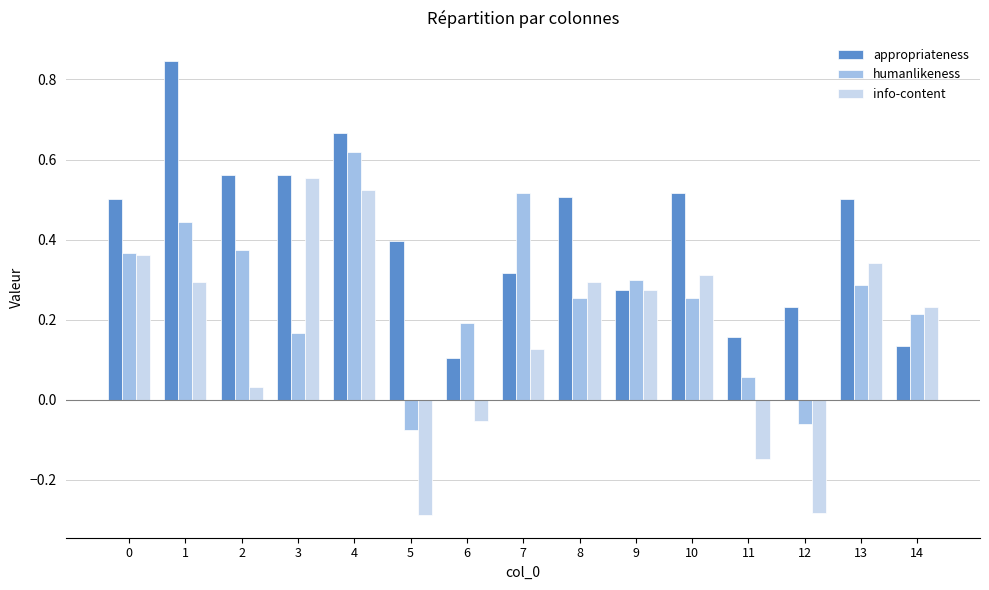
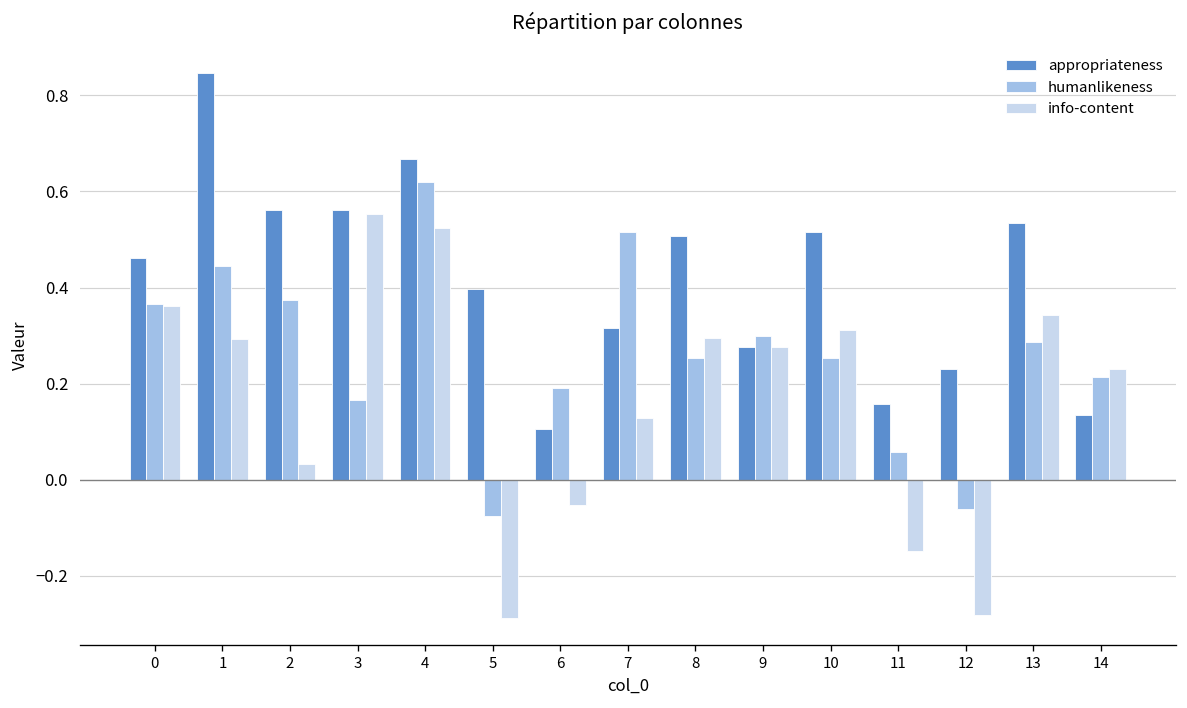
  {
    "appropriateness": {
-     "0": 0.50,
+     "0": 0.46,
      "1": 0.85,
      "2": 0.56,
      "3": 0.56,
      "4": 0.67,
      "5": 0.40,
      "6": 0.10,
      "7": 0.32,
      "8": 0.51,
      "9": 0.28,
      "10": 0.52,
      "11": 0.16,
      "12": 0.23,
-     "13": 0.50,
+     "13": 0.53,
      "14": 0.13
    }
  }
